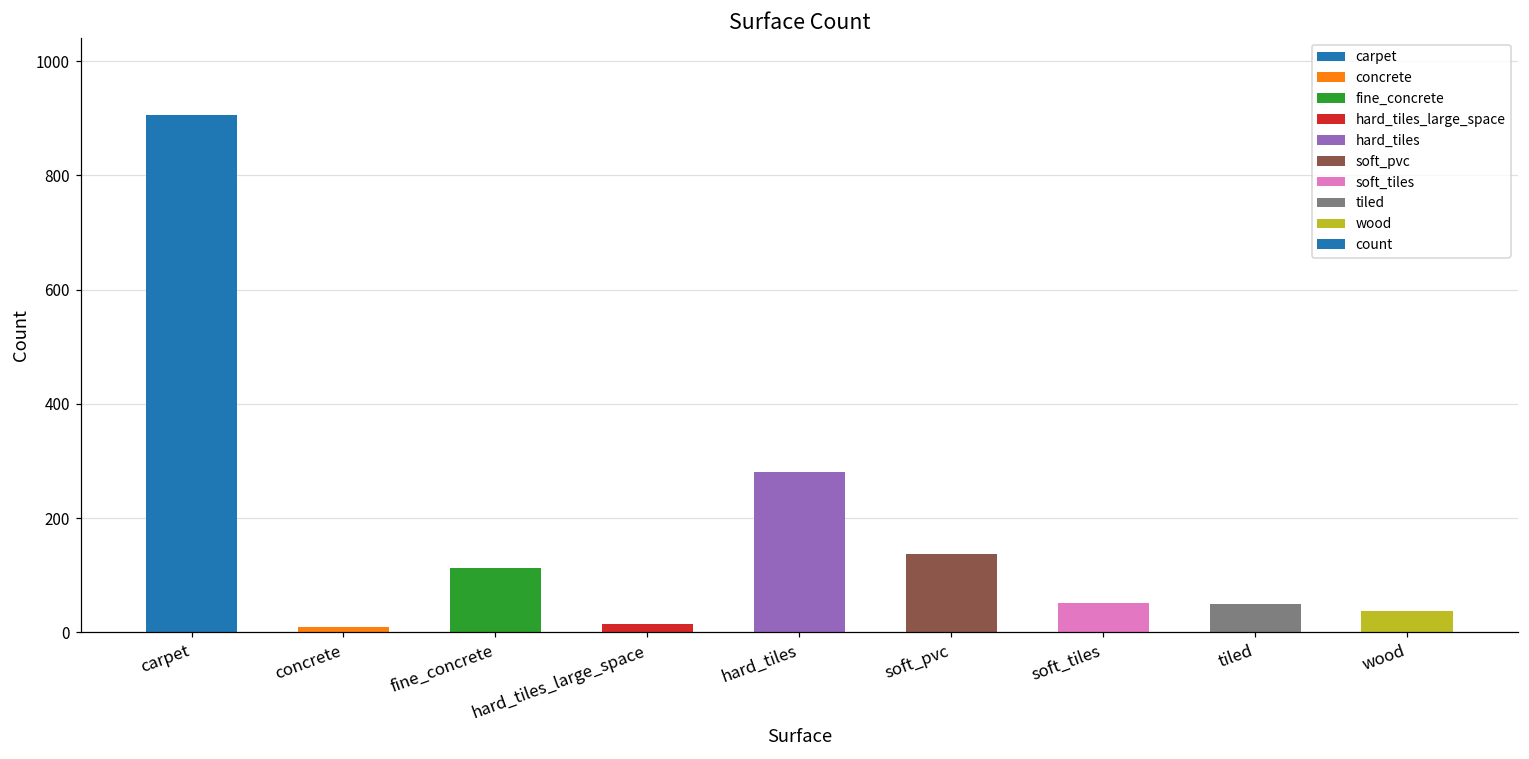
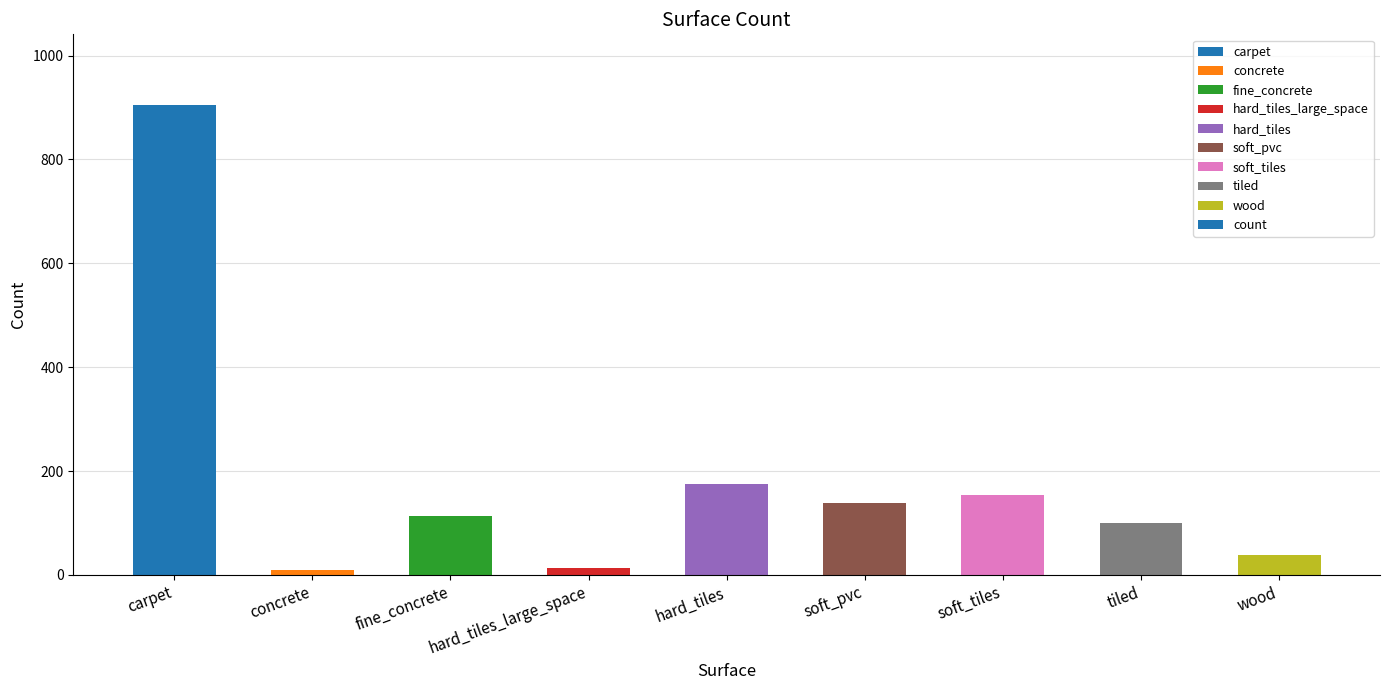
  {
    "carpet": 910,
    "concrete": 10,
    "fine_concrete": 110,
    "hard_tiles_large_space": 10,
-   "hard_tiles": 280,
+   "hard_tiles": 180,
    "soft_pvc": 140,
-   "soft_tiles": 50,
-   "tiled": 50,
+   "soft_tiles": 150,
+   "tiled": 100,
    "wood": 40
  }
